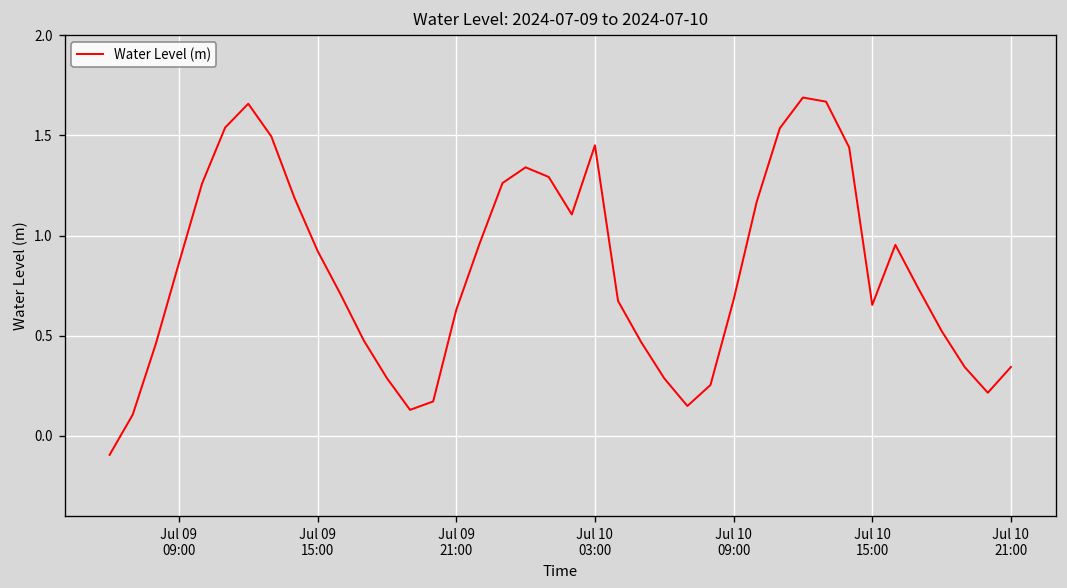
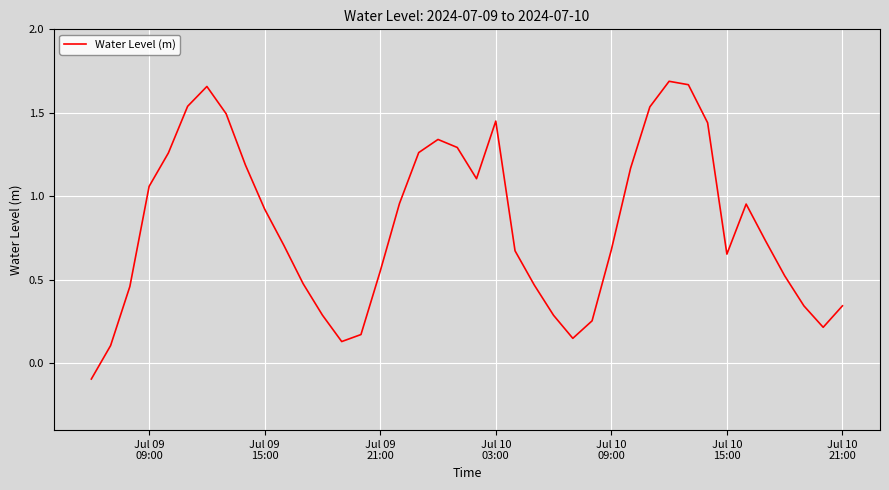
  {
-   "Jul 09 09:00": 0.86,
+   "Jul 09 09:00": 1.06,
    "Jul 09 15:00": 0.92,
-   "Jul 09 21:00": 0.63,
+   "Jul 09 21:00": 0.55,
    "Jul 10 03:00": 1.45,
    "Jul 10 09:00": 0.68,
    "Jul 10 15:00": 0.65,
    "Jul 10 21:00": 0.34
  }
